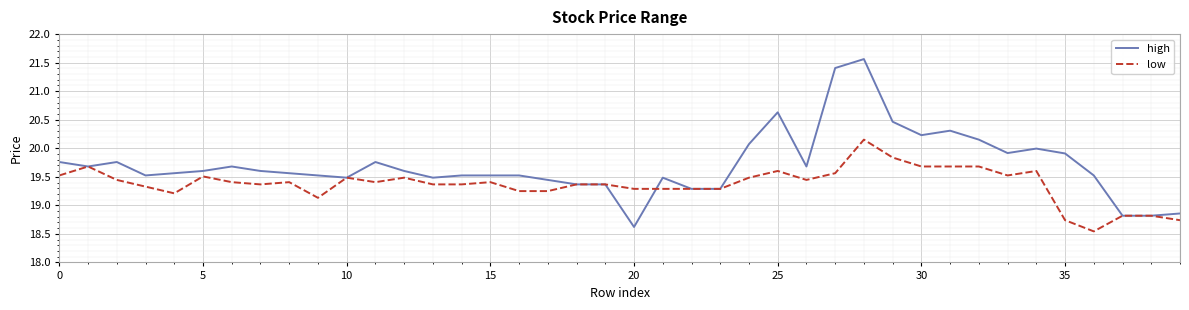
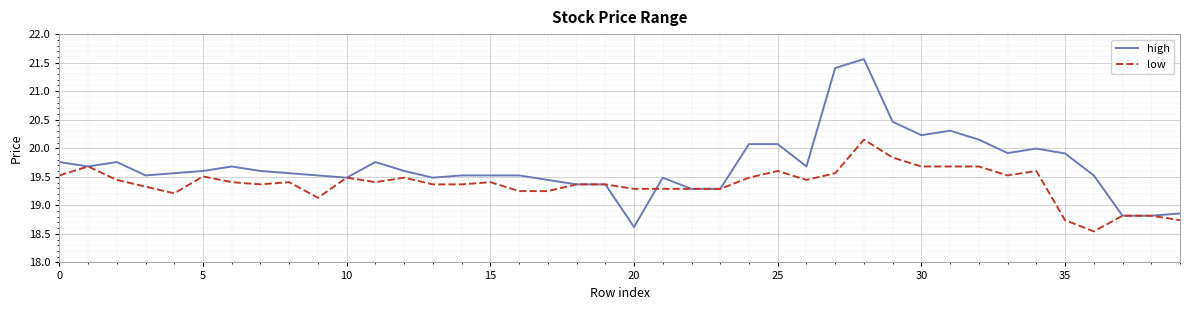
  {
    "high": {
      "0": 19.8,
      "5": 19.6,
      "15": 19.5,
      "20": 18.6,
-     "25": 20.6,
+     "25": 20.1,
      "30": 20.2,
      "35": 19.9
    },
    "low": {
      "0": 19.5,
      "5": 19.5,
      "15": 19.4,
      "20": 19.3,
      "25": 19.6,
      "30": 19.7,
      "35": 18.7
    }
  }
